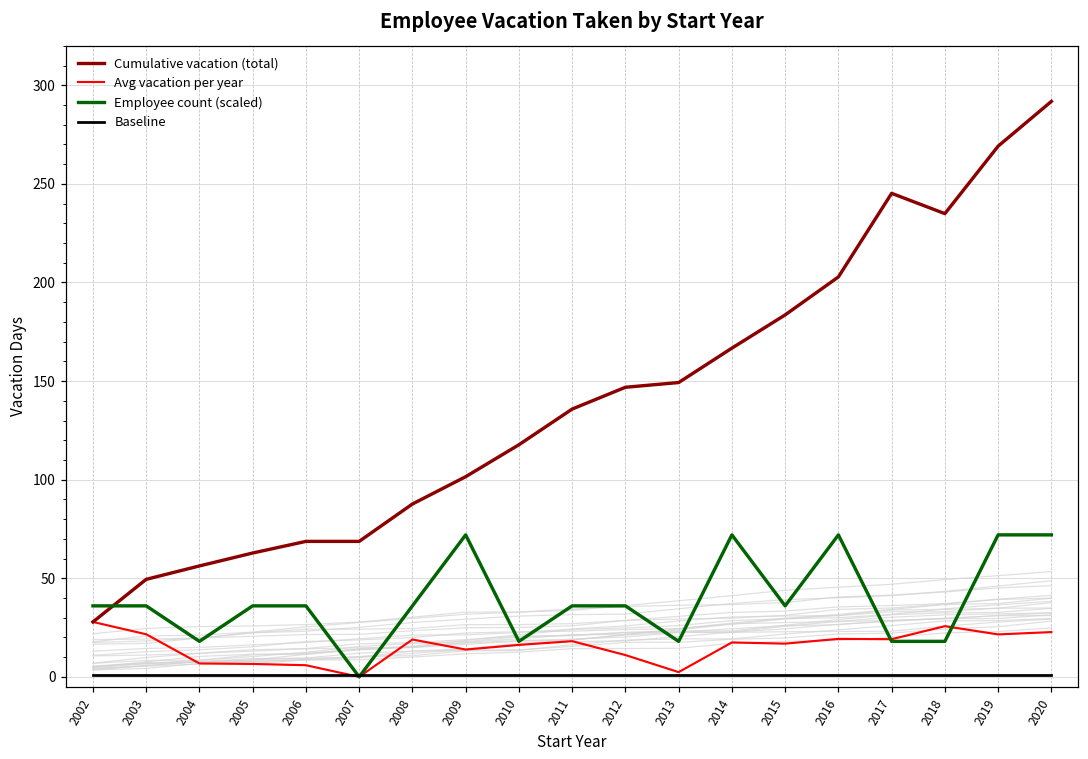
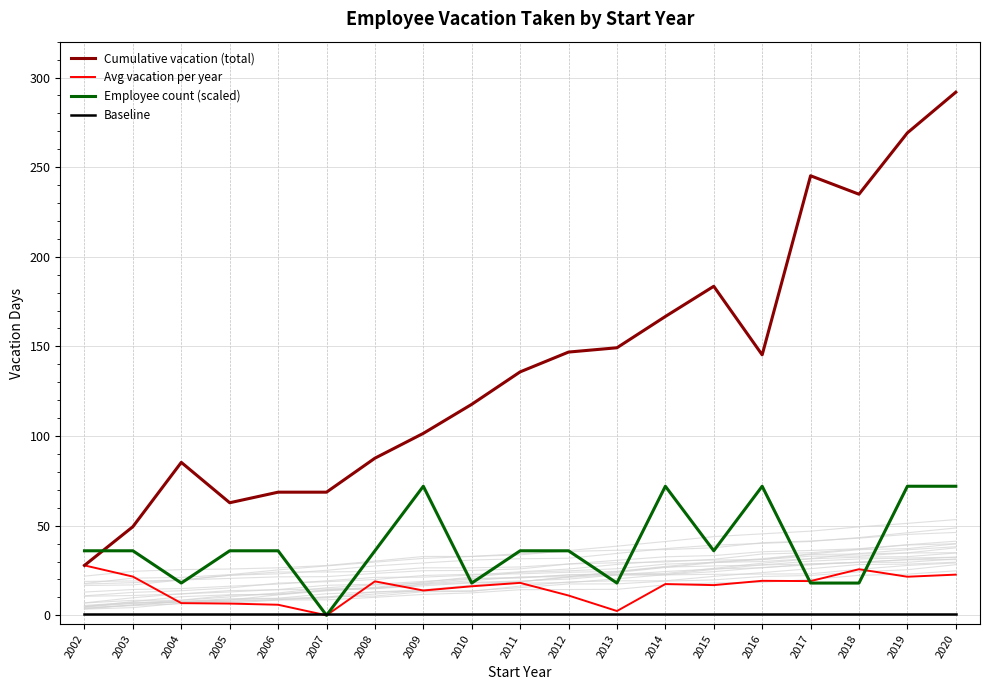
  {
    "Cumulative vacation (total)": {
      "2003": 49,
-     "2004": 56,
+     "2004": 85,
      "2005": 63,
      "2006": 69,
      "2007": 69,
      "2008": 88,
      "2009": 102,
      "2010": 118,
      "2011": 136,
      "2012": 147,
      "2013": 149,
      "2014": 167,
      "2015": 184,
-     "2016": 203,
+     "2016": 145,
      "2017": 245,
      "2018": 235,
      "2019": 269,
      "2020": 292
    },
    "Avg vacation per year": {
      "2006": 6,
      "2012": 11,
      "2020": 23
    },
    "Employee count (scaled)": {
      "2002": 36,
      "2003": 36,
      "2004": 18,
      "2005": 36,
      "2006": 36,
      "2008": 36,
      "2009": 72,
      "2011": 36,
      "2014": 72,
      "2015": 36,
      "2016": 72,
      "2018": 18,
      "2019": 72,
      "2020": 72
    },
    "Baseline": {
      "2002": 1,
      "2003": 1,
      "2004": 1,
      "2005": 1,
      "2006": 1,
      "2008": 1,
      "2009": 1,
      "2010": 1,
      "2011": 1,
      "2012": 1,
      "2014": 1,
      "2015": 1,
      "2016": 1,
      "2017": 1,
      "2018": 1,
      "2019": 1,
      "2020": 1
    }
  }
